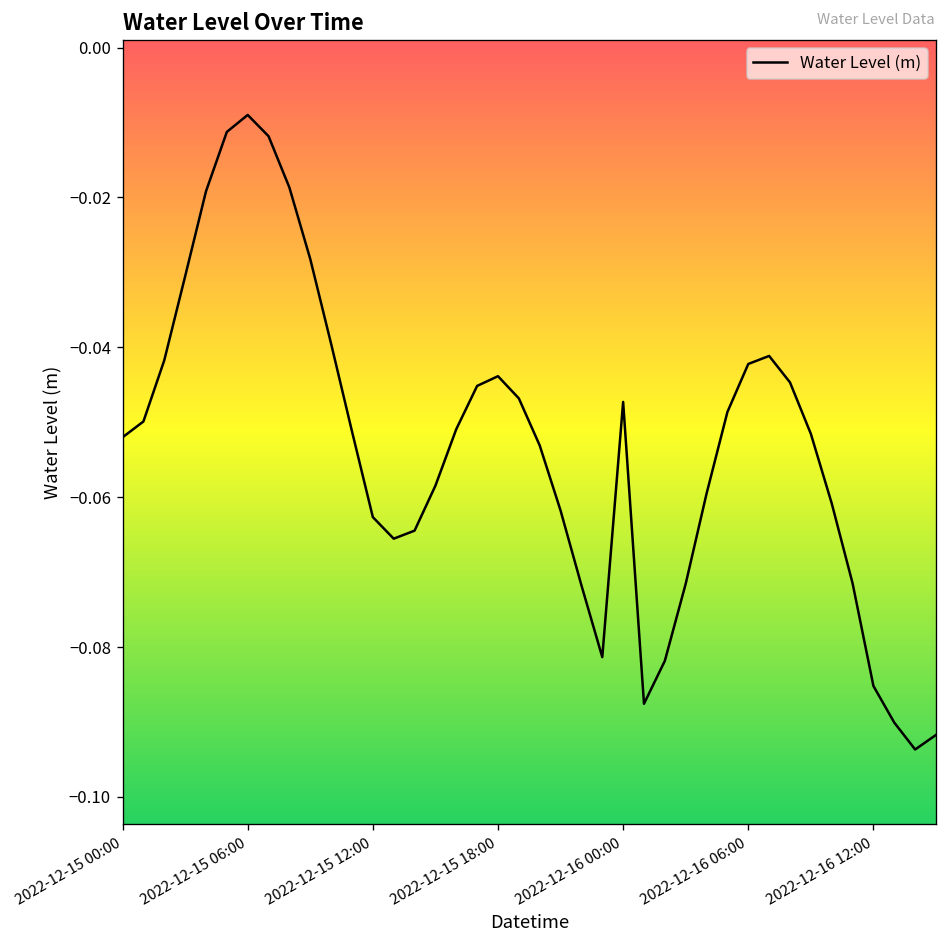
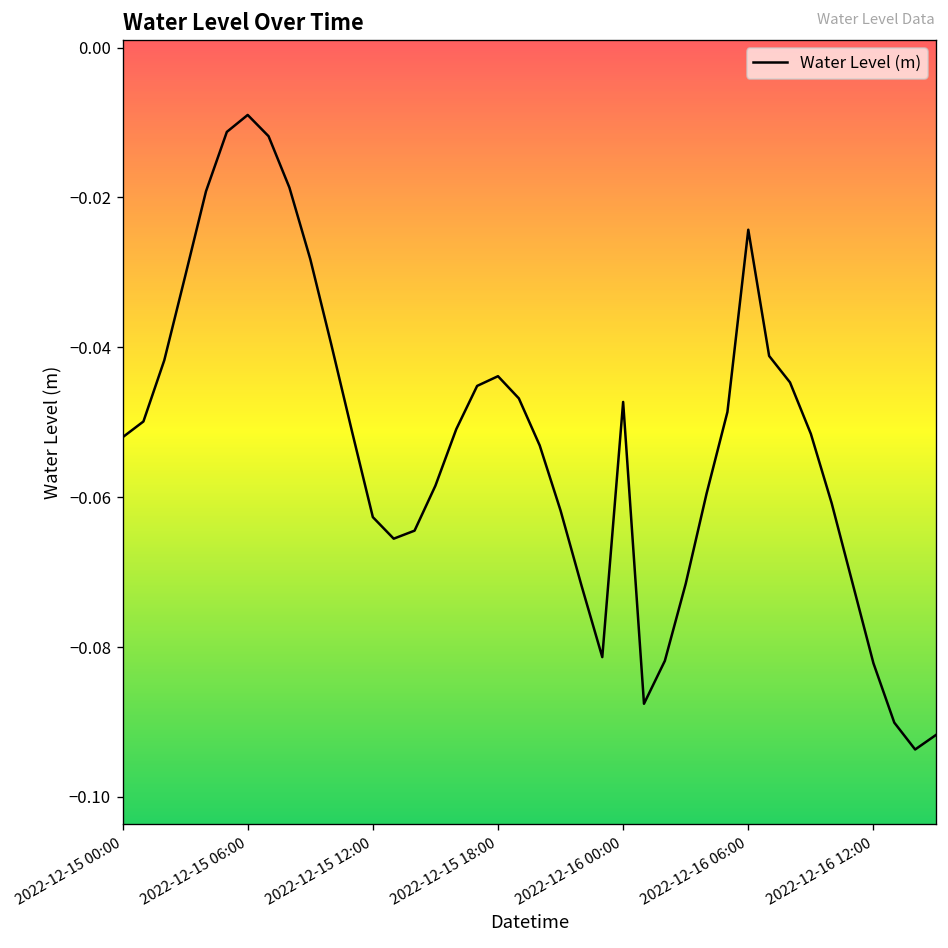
  {
    "2022-12-15 00:00": -0.052,
    "2022-12-15 06:00": -0.009,
    "2022-12-15 12:00": -0.063,
    "2022-12-15 18:00": -0.044,
    "2022-12-16 00:00": -0.047,
-   "2022-12-16 06:00": -0.042,
-   "2022-12-16 12:00": -0.085
+   "2022-12-16 06:00": -0.024,
+   "2022-12-16 12:00": -0.082
  }
